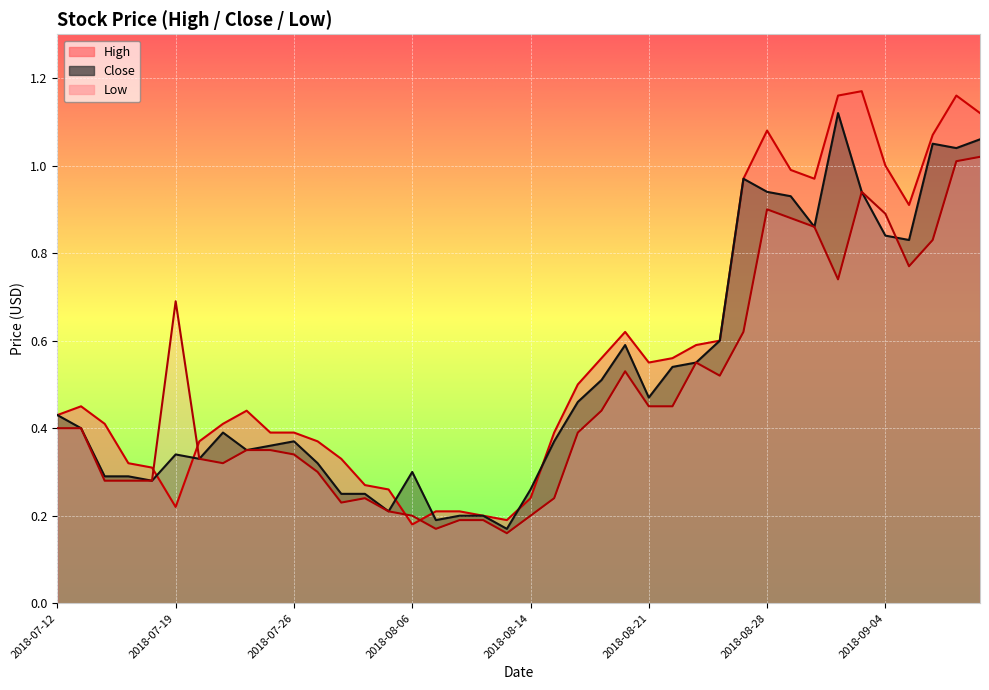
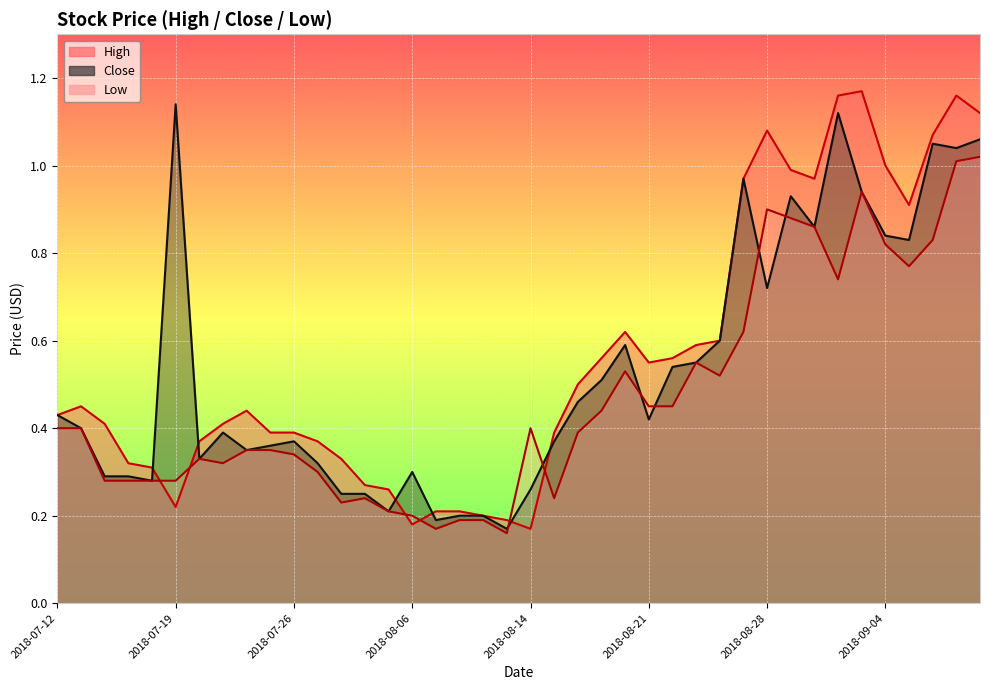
  {
    "High": {
      "2018-07-19": 0.22,
      "2018-07-26": 0.39,
      "2018-08-06": 0.18,
-     "2018-08-14": 0.24,
+     "2018-08-14": 0.17,
      "2018-08-21": 0.55,
      "2018-08-28": 1.08,
      "2018-09-04": 1.00
    },
    "Close": {
-     "2018-07-19": 0.34,
+     "2018-07-19": 1.14,
      "2018-07-26": 0.37,
      "2018-08-06": 0.30,
      "2018-08-14": 0.26,
-     "2018-08-21": 0.47,
-     "2018-08-28": 0.94,
+     "2018-08-21": 0.42,
+     "2018-08-28": 0.72,
      "2018-09-04": 0.84
    },
    "Low": {
      "2018-07-12": 0.40,
-     "2018-07-19": 0.69,
+     "2018-07-19": 0.28,
      "2018-07-26": 0.34,
      "2018-08-06": 0.20,
-     "2018-08-14": 0.2,
+     "2018-08-14": 0.4,
      "2018-08-21": 0.45,
      "2018-08-28": 0.90,
-     "2018-09-04": 0.89
+     "2018-09-04": 0.82
    }
  }
